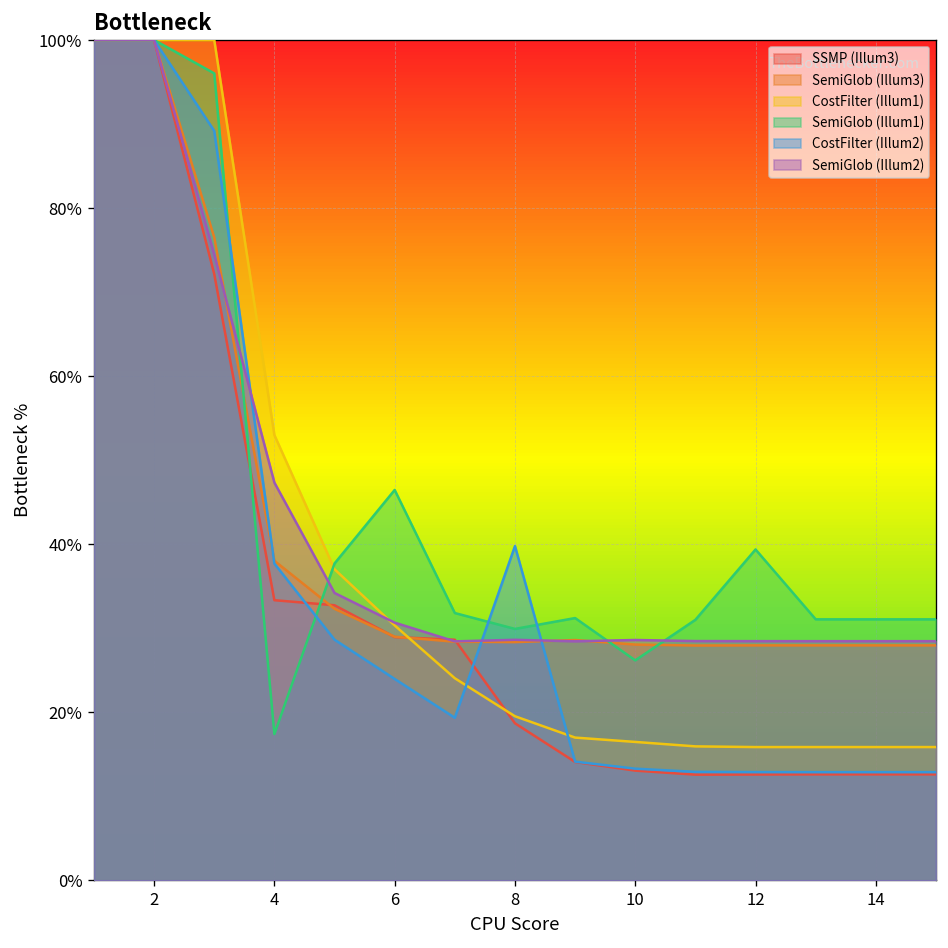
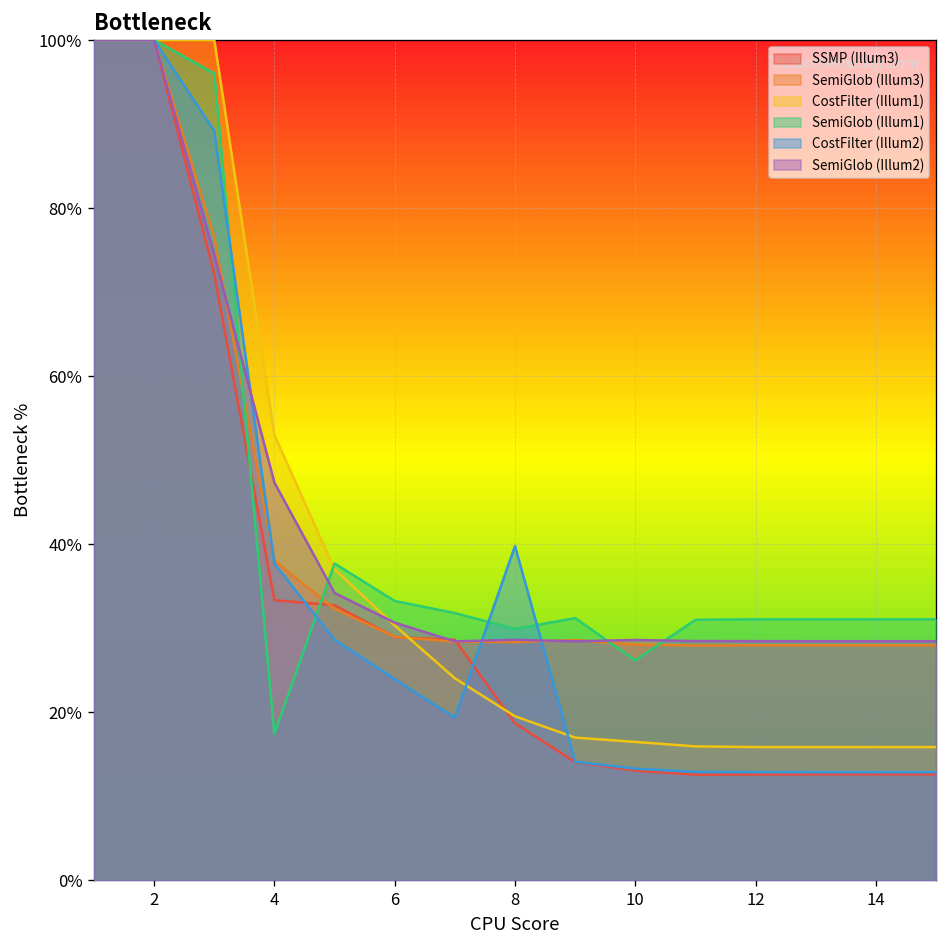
  {
    "SemiGlob (Illum1)": {
      "4": "17%",
-     "6": "46%",
+     "6": "33%",
      "8": "30%",
      "10": "26%",
-     "12": "39%",
+     "12": "31%",
      "14": "31%"
    },
    "CostFilter (Illum2)": {
      "6": "24%",
      "8": "40%"
    },
    "SemiGlob (Illum2)": {
      "4": "47%",
      "10": "29%",
      "12": "28%",
      "14": "28%"
    }
  }
